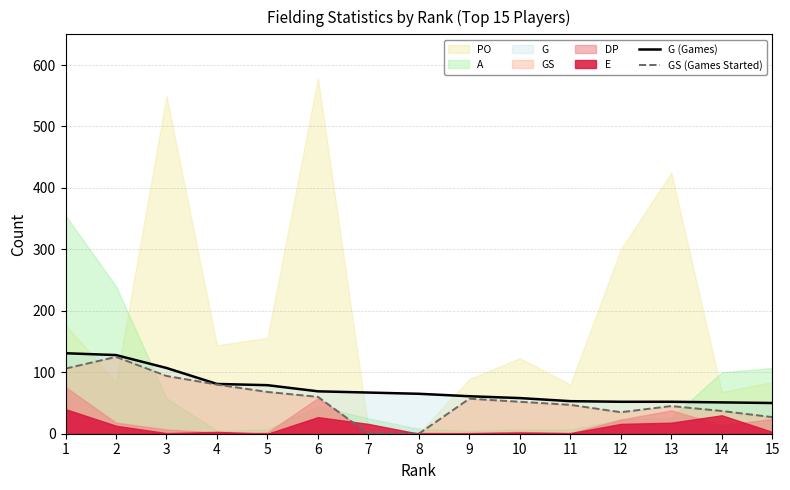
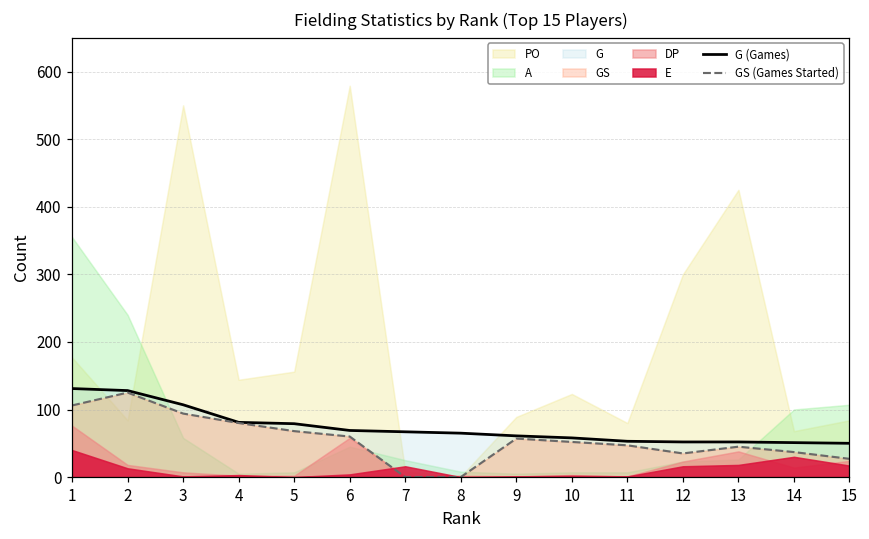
  {
    "E": {
      "1": 40,
      "2": 10,
-     "6": 30,
+     "6": 0,
      "7": 20,
      "12": 20,
      "13": 20,
      "14": 30,
-     "15": 0
+     "15": 20
    }
  }
